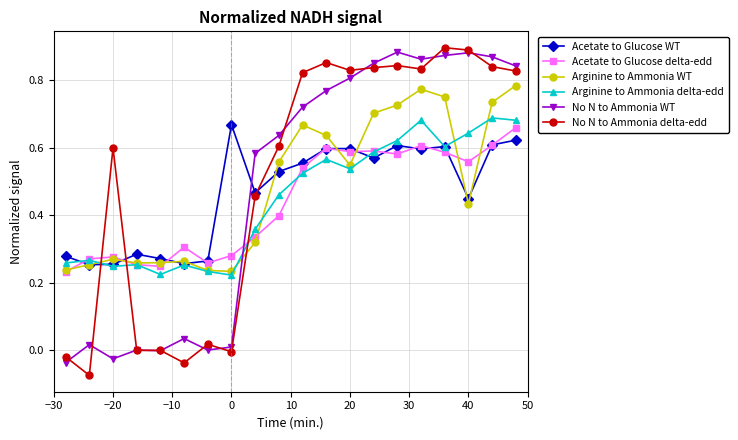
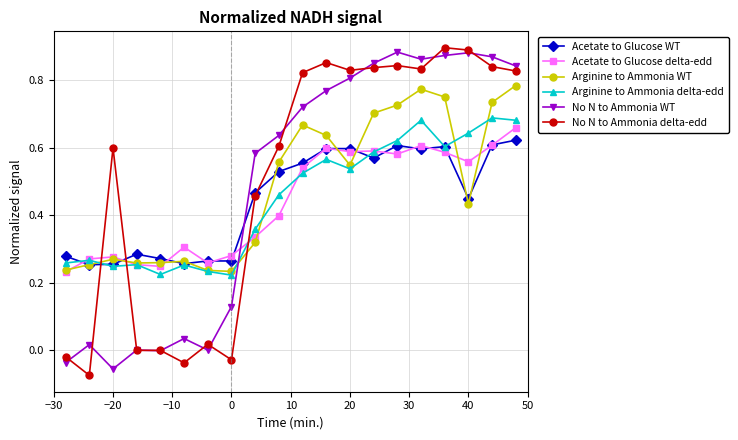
  {
    "Acetate to Glucose WT": {
-     "0": 0.67,
+     "0": 0.27,
      "20": 0.60,
      "40": 0.45
    },
    "Acetate to Glucose delta-edd": {
      "0": 0.28,
      "20": 0.59,
      "40": 0.56
    },
    "Arginine to Ammonia WT": {
      "0": 0.23,
      "20": 0.55,
      "40": 0.43
    },
    "Arginine to Ammonia delta-edd": {
      "0": 0.22,
      "20": 0.54,
      "40": 0.64
    },
    "No N to Ammonia WT": {
-     "−20": -0.03,
-     "0": 0.01,
+     "−20": -0.06,
+     "0": 0.13,
      "20": 0.81,
      "40": 0.88
    },
    "No N to Ammonia delta-edd": {
      "−20": 0.60,
-     "0": 0.00,
+     "0": -0.03,
      "20": 0.83,
      "40": 0.89
    }
  }
